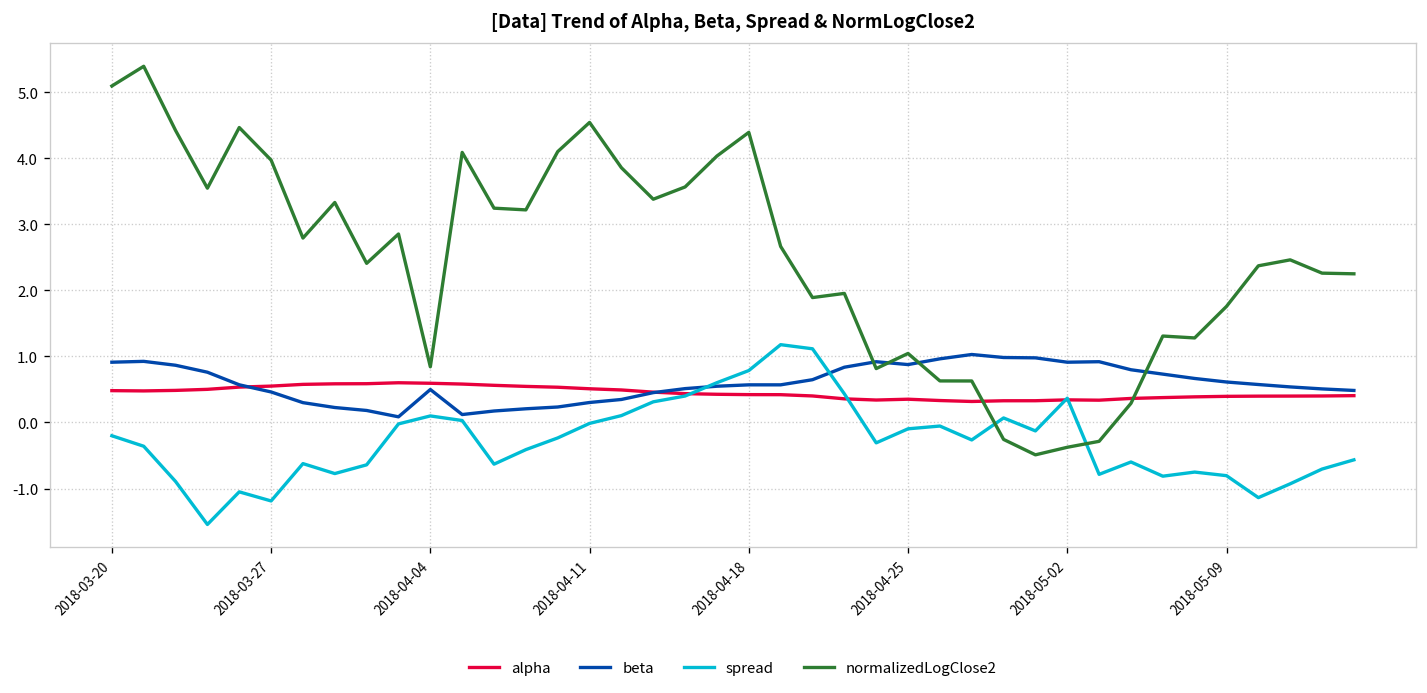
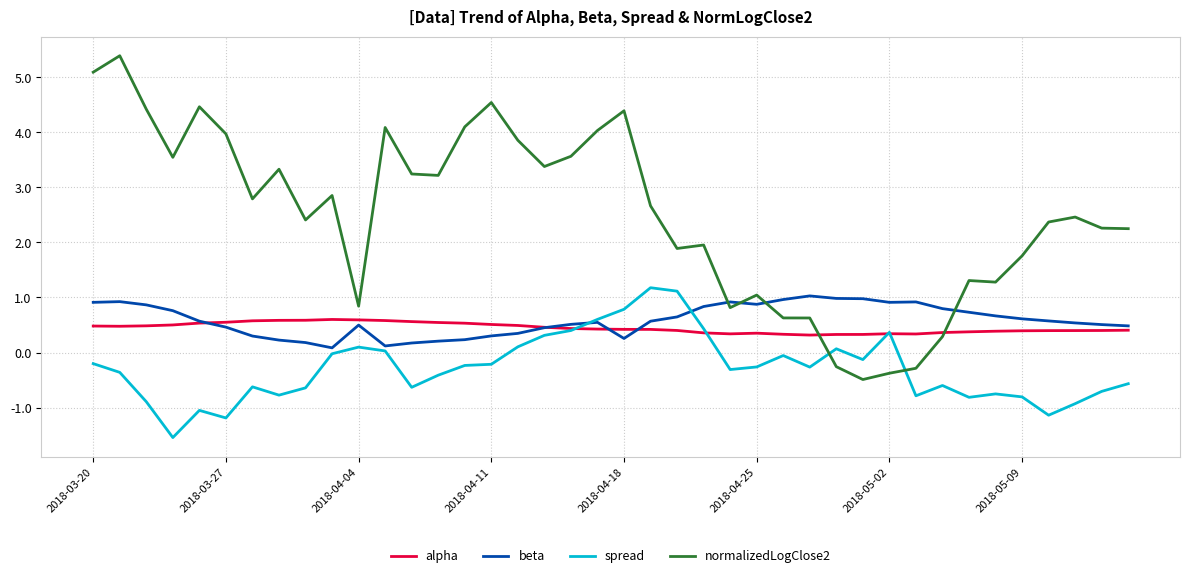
  {
    "alpha": {
      "2018-03-20": 0.5,
      "2018-03-27": 0.6,
      "2018-04-04": 0.6,
      "2018-04-11": 0.5,
      "2018-04-18": 0.4,
      "2018-04-25": 0.4,
      "2018-05-09": 0.4
    },
    "beta": {
      "2018-03-20": 0.9,
      "2018-03-27": 0.5,
      "2018-04-04": 0.5,
      "2018-04-11": 0.3,
-     "2018-04-18": 0.6,
+     "2018-04-18": 0.3,
      "2018-04-25": 0.9,
      "2018-05-02": 0.9,
      "2018-05-09": 0.6
    },
    "spread": {
      "2018-03-20": -0.2,
      "2018-03-27": -1.2,
      "2018-04-04": 0.1,
-     "2018-04-11": 0.0,
+     "2018-04-11": -0.2,
      "2018-04-18": 0.8,
-     "2018-04-25": -0.1,
+     "2018-04-25": -0.3,
      "2018-05-09": -0.8
    },
    "normalizedLogClose2": {
      "2018-03-20": 5.1,
      "2018-03-27": 4.0,
      "2018-04-04": 0.8,
      "2018-04-11": 4.5,
      "2018-04-18": 4.4,
      "2018-04-25": 1.0,
      "2018-05-02": -0.4,
      "2018-05-09": 1.8
    }
  }
